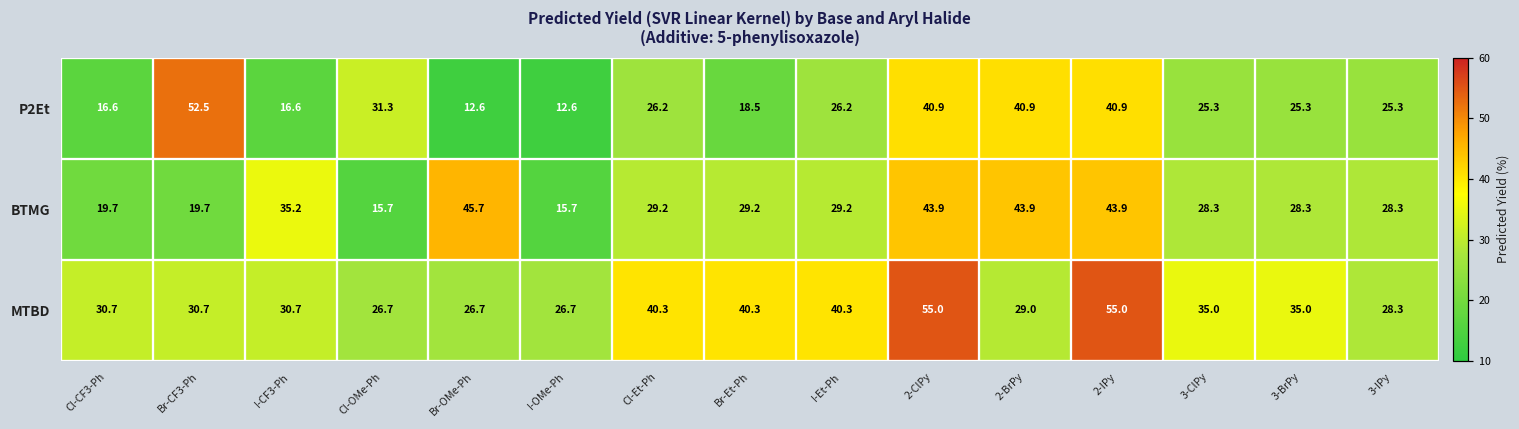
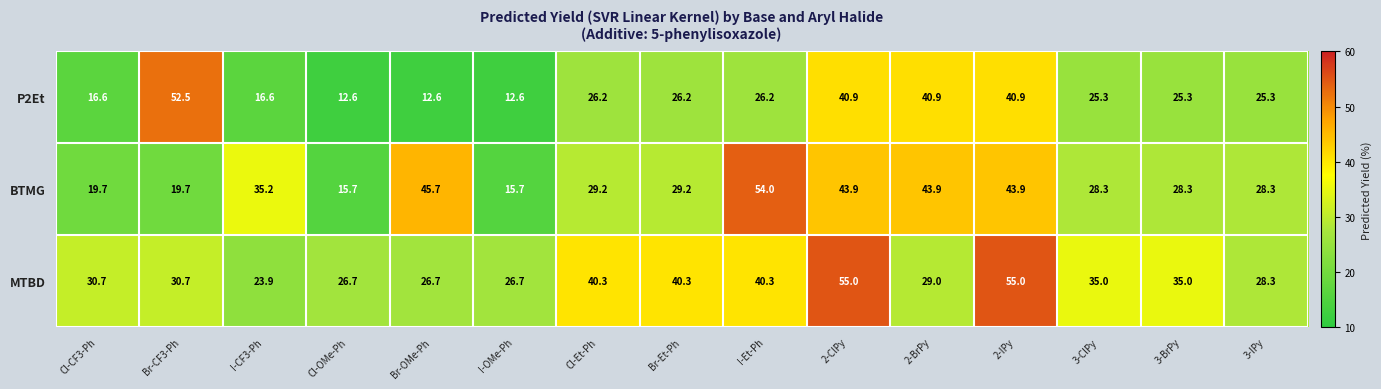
  {
    "P2Et": {
      "Cl-CF3-Ph": 16.6,
      "Br-CF3-Ph": 52.5,
      "I-CF3-Ph": 16.6,
-     "Cl-OMe-Ph": 31.3,
+     "Cl-OMe-Ph": 12.6,
      "Br-OMe-Ph": 12.6,
      "I-OMe-Ph": 12.6,
      "Cl-Et-Ph": 26.2,
-     "Br-Et-Ph": 18.5,
+     "Br-Et-Ph": 26.2,
      "I-Et-Ph": 26.2,
      "2-ClPy": 40.9,
      "2-BrPy": 40.9,
      "2-IPy": 40.9,
      "3-ClPy": 25.3,
      "3-BrPy": 25.3,
      "3-IPy": 25.3
    },
    "BTMG": {
      "Cl-CF3-Ph": 19.7,
      "Br-CF3-Ph": 19.7,
      "I-CF3-Ph": 35.2,
      "Cl-OMe-Ph": 15.7,
      "Br-OMe-Ph": 45.7,
      "I-OMe-Ph": 15.7,
      "Cl-Et-Ph": 29.2,
      "Br-Et-Ph": 29.2,
-     "I-Et-Ph": 29.2,
+     "I-Et-Ph": 54.0,
      "2-ClPy": 43.9,
      "2-BrPy": 43.9,
      "2-IPy": 43.9,
      "3-ClPy": 28.3,
      "3-BrPy": 28.3,
      "3-IPy": 28.3
    },
    "MTBD": {
      "Cl-CF3-Ph": 30.7,
      "Br-CF3-Ph": 30.7,
-     "I-CF3-Ph": 30.7,
+     "I-CF3-Ph": 23.9,
      "Cl-OMe-Ph": 26.7,
      "Br-OMe-Ph": 26.7,
      "I-OMe-Ph": 26.7,
      "Cl-Et-Ph": 40.3,
      "Br-Et-Ph": 40.3,
      "I-Et-Ph": 40.3,
      "2-ClPy": 55.0,
      "2-BrPy": 29.0,
      "2-IPy": 55.0,
      "3-ClPy": 35.0,
      "3-BrPy": 35.0,
      "3-IPy": 28.3
    }
  }
